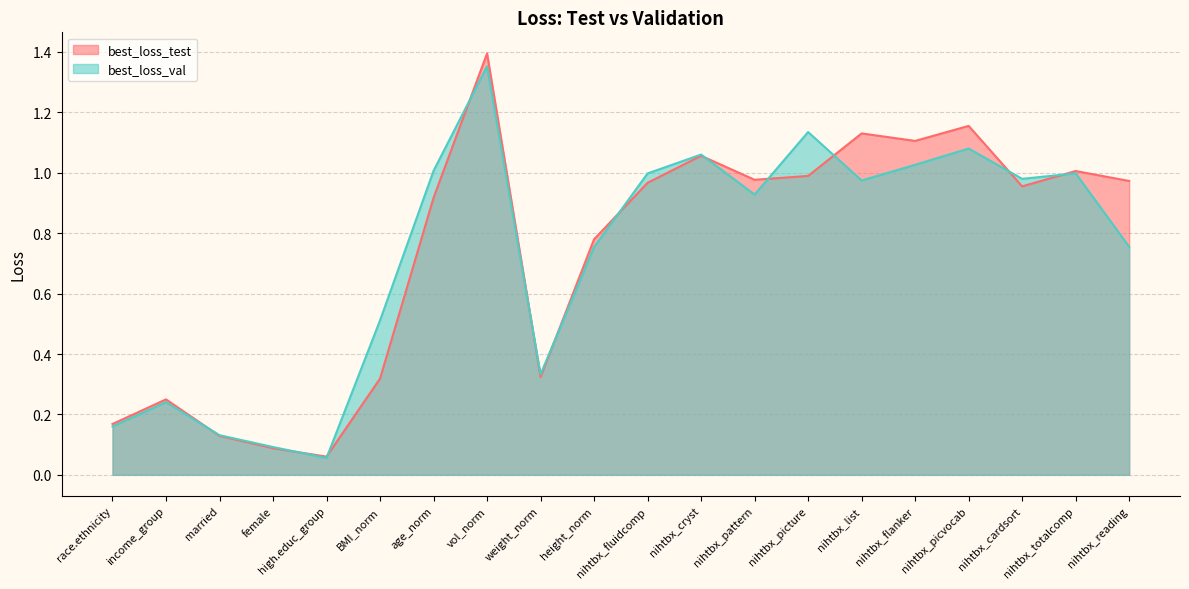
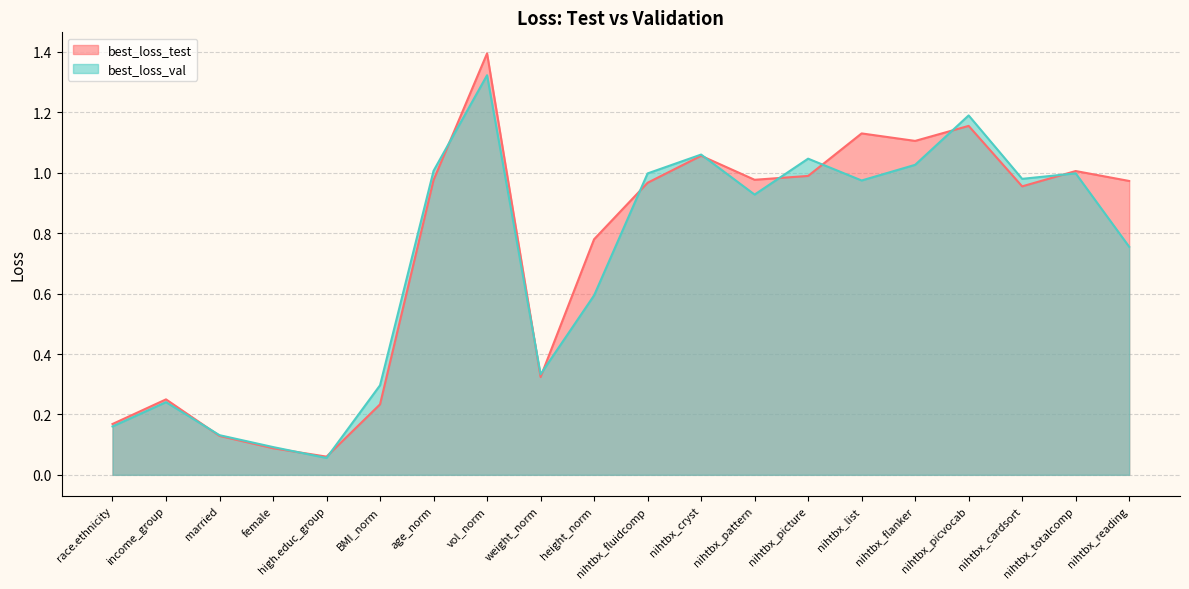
  {
    "best_loss_test": {
      "income_group": 0.25,
-     "BMI_norm": 0.32,
-     "age_norm": 0.92,
+     "BMI_norm": 0.23,
+     "age_norm": 0.98,
      "vol_norm": 1.40,
      "weight_norm": 0.32,
      "height_norm": 0.78,
      "nihtbx_fluidcomp": 0.97,
      "nihtbx_pattern": 0.98,
      "nihtbx_picture": 0.99,
      "nihtbx_list": 1.13,
      "nihtbx_flanker": 1.11,
      "nihtbx_picvocab": 1.16,
      "nihtbx_cardsort": 0.96,
      "nihtbx_reading": 0.97
    },
    "best_loss_val": {
      "income_group": 0.24,
-     "BMI_norm": 0.51,
+     "BMI_norm": 0.30,
      "age_norm": 1.01,
-     "vol_norm": 1.35,
+     "vol_norm": 1.32,
      "weight_norm": 0.33,
-     "height_norm": 0.75,
+     "height_norm": 0.59,
      "nihtbx_fluidcomp": 1.00,
      "nihtbx_pattern": 0.93,
-     "nihtbx_picture": 1.13,
+     "nihtbx_picture": 1.05,
      "nihtbx_list": 0.97,
      "nihtbx_flanker": 1.03,
-     "nihtbx_picvocab": 1.08,
+     "nihtbx_picvocab": 1.19,
      "nihtbx_cardsort": 0.98,
      "nihtbx_reading": 0.76
    }
  }
